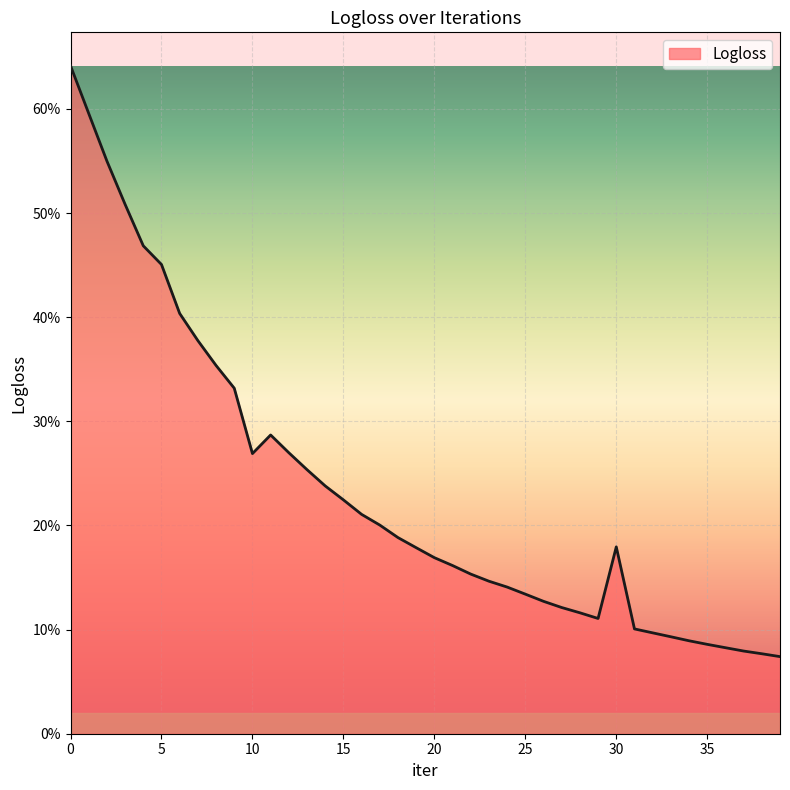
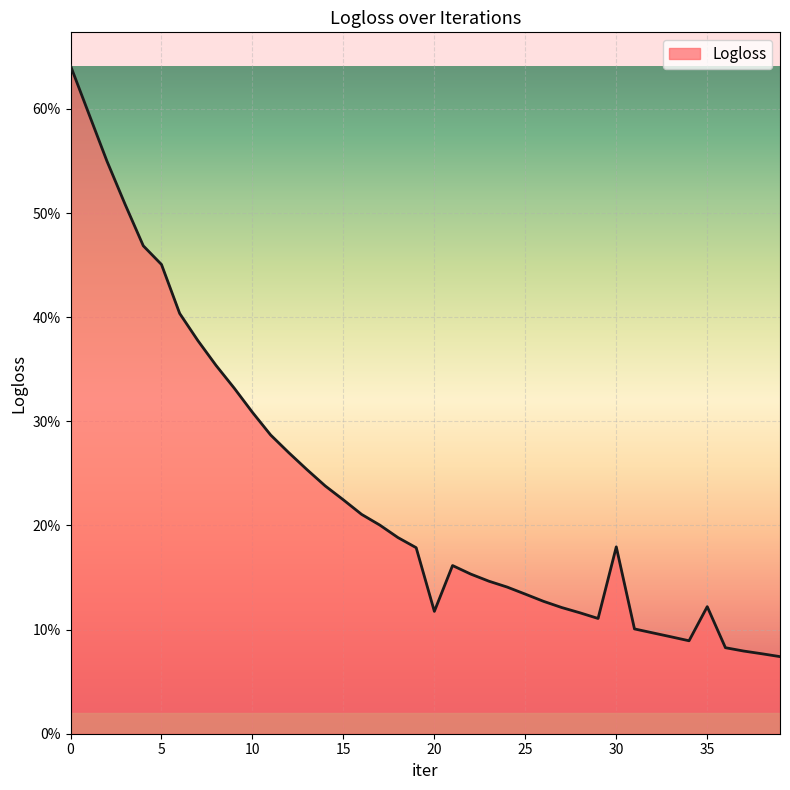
  {
    "0": "64.1%",
    "5": "45.1%",
-   "10": "26.9%",
+   "10": "30.9%",
    "15": "22.5%",
-   "20": "16.9%",
+   "20": "11.7%",
    "25": "13.4%",
    "30": "17.9%",
-   "35": "8.6%"
+   "35": "12.2%"
  }
